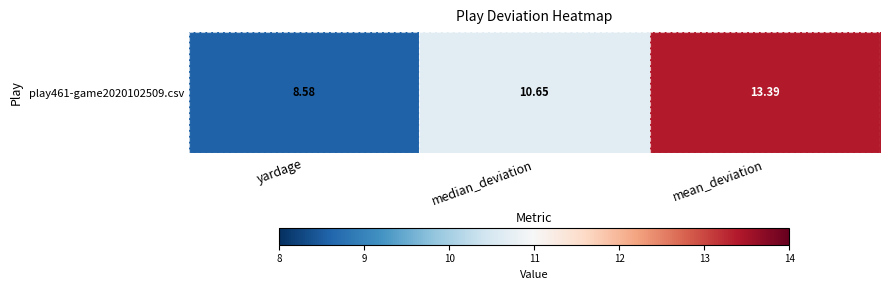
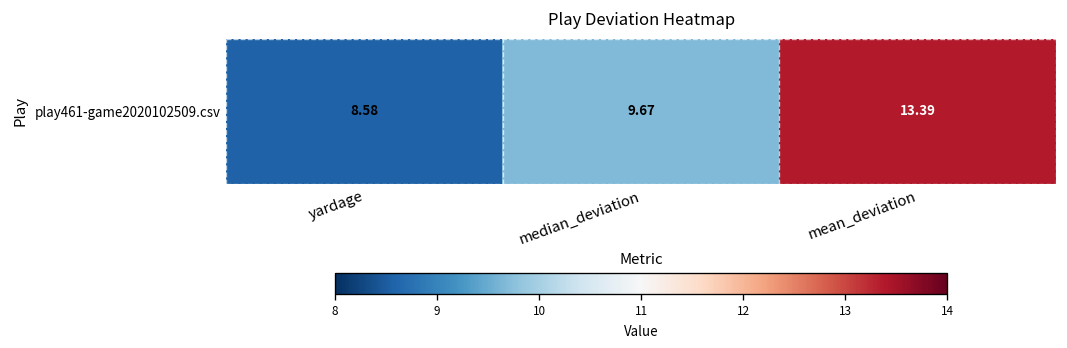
  {
    "play461-game2020102509.csv": {
      "yardage": 8.58,
-     "median_deviation": 10.65,
+     "median_deviation": 9.67,
      "mean_deviation": 13.39
    }
  }
